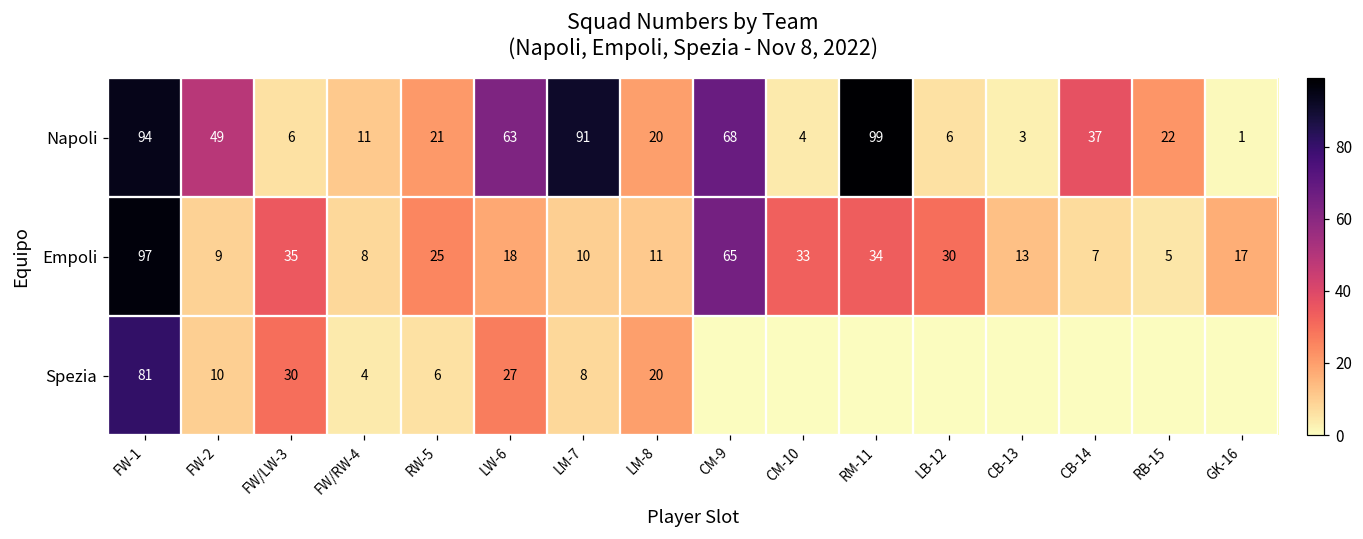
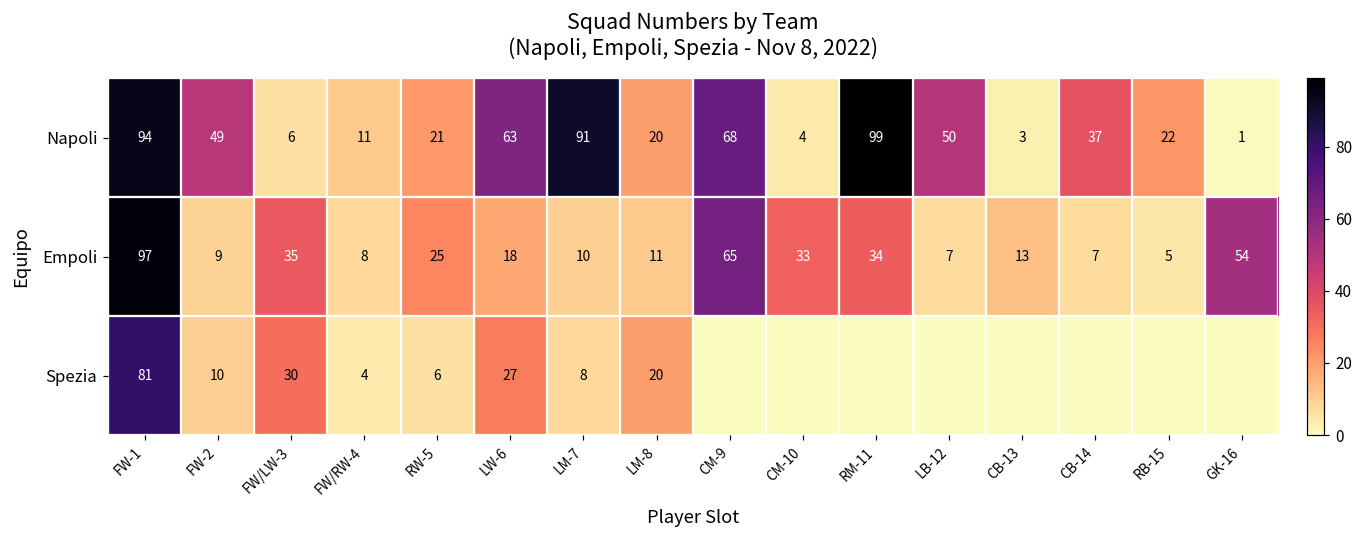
  {
    "Napoli": {
      "FW-1": 94,
      "FW-2": 49,
      "FW/LW-3": 6,
      "FW/RW-4": 11,
      "RW-5": 21,
      "LW-6": 63,
      "LM-7": 91,
      "LM-8": 20,
      "CM-9": 68,
      "CM-10": 4,
      "RM-11": 99,
-     "LB-12": 6,
+     "LB-12": 50,
      "CB-13": 3,
      "CB-14": 37,
      "RB-15": 22,
      "GK-16": 1
    },
    "Empoli": {
      "FW-1": 97,
      "FW-2": 9,
      "FW/LW-3": 35,
      "FW/RW-4": 8,
      "RW-5": 25,
      "LW-6": 18,
      "LM-7": 10,
      "LM-8": 11,
      "CM-9": 65,
      "CM-10": 33,
      "RM-11": 34,
-     "LB-12": 30,
+     "LB-12": 7,
      "CB-13": 13,
      "CB-14": 7,
      "RB-15": 5,
-     "GK-16": 17
+     "GK-16": 54
    },
    "Spezia": {
      "FW-1": 81,
      "FW-2": 10,
      "FW/LW-3": 30,
      "FW/RW-4": 4,
      "RW-5": 6,
      "LW-6": 27,
      "LM-7": 8,
      "LM-8": 20
    }
  }
